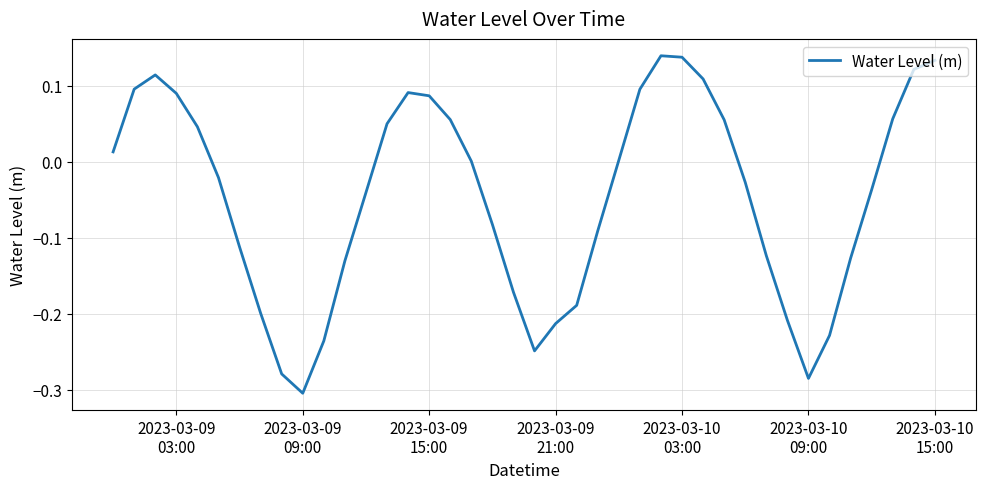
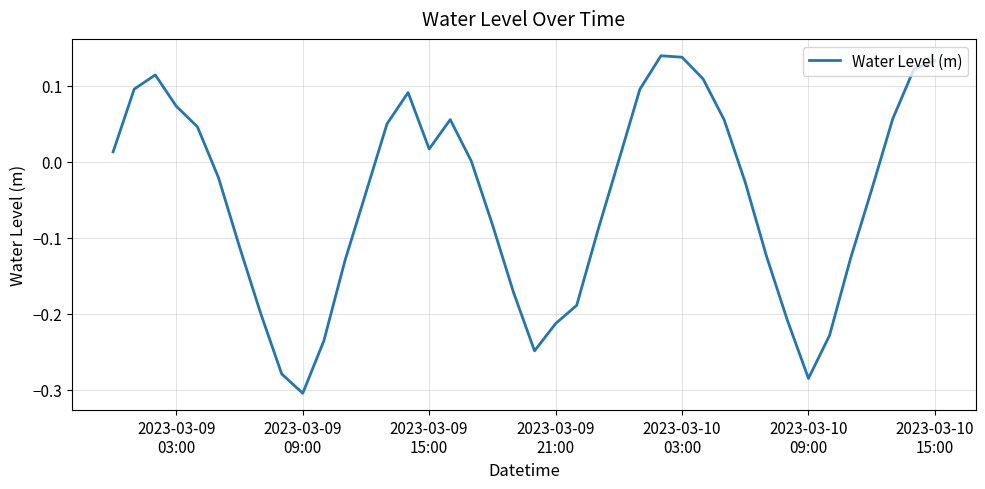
  {
-   "2023-03-09 03:00": 0.09,
+   "2023-03-09 03:00": 0.07,
    "2023-03-09 09:00": -0.30,
-   "2023-03-09 15:00": 0.09,
+   "2023-03-09 15:00": 0.02,
    "2023-03-09 21:00": -0.21,
    "2023-03-10 03:00": 0.14,
    "2023-03-10 09:00": -0.29
  }
